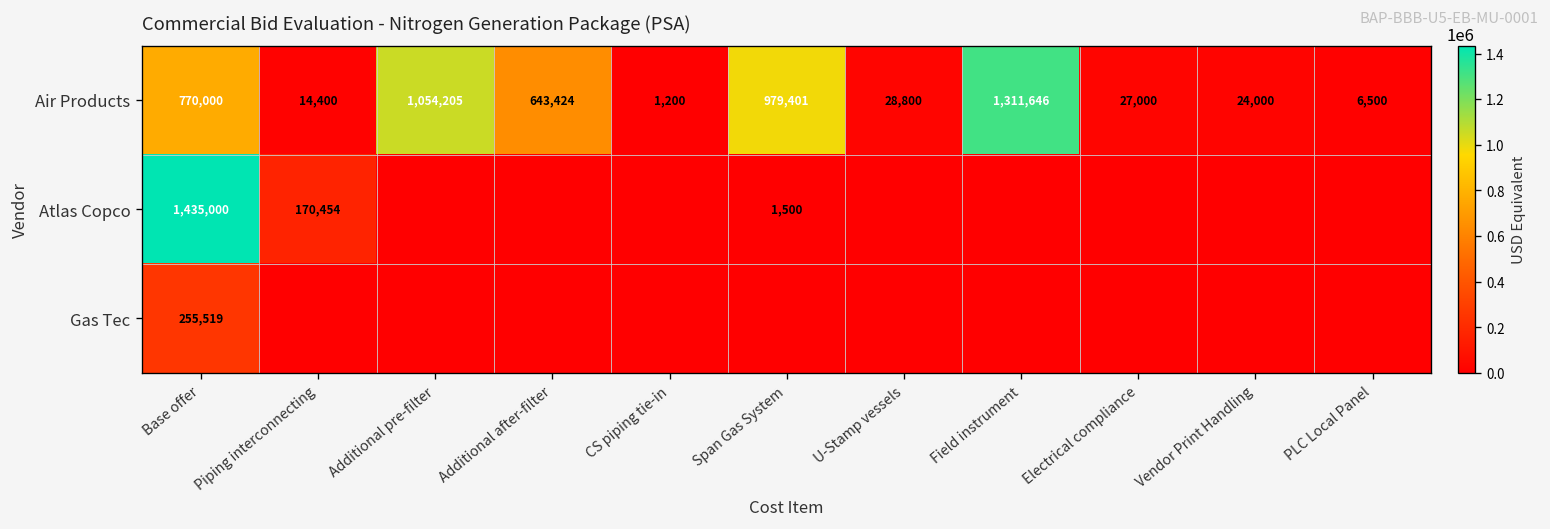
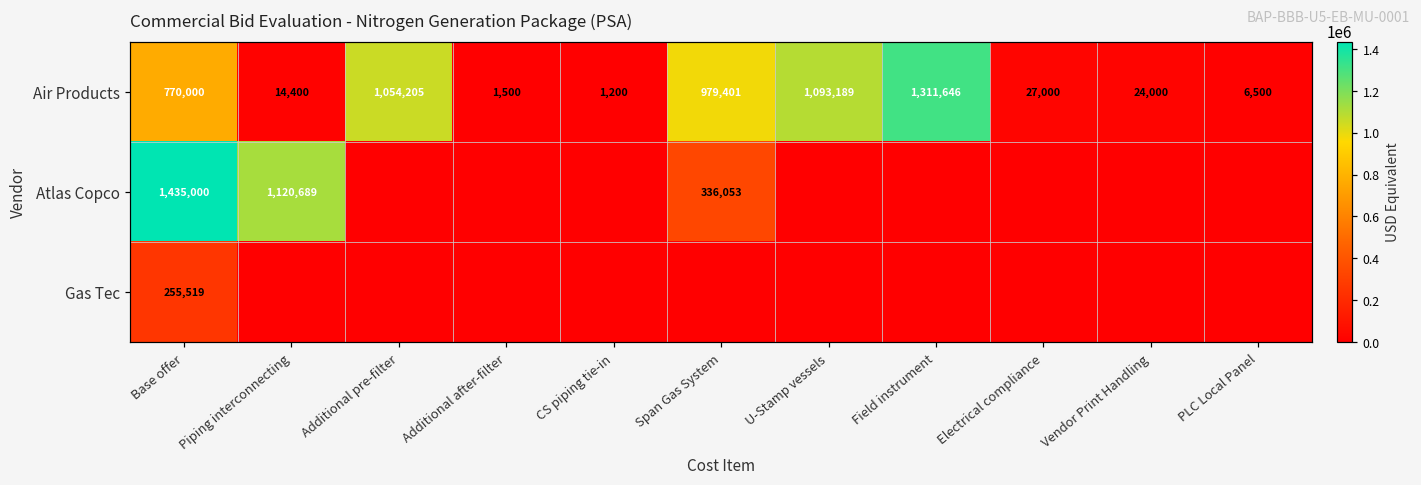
  {
    "Air Products": {
      "Base offer": "770,000",
      "Piping interconnecting": "14,400",
      "Additional pre-filter": "1,054,205",
-     "Additional after-filter": "643,424",
+     "Additional after-filter": "1,500",
      "CS piping tie-in": "1,200",
      "Span Gas System": "979,401",
-     "U-Stamp vessels": "28,800",
+     "U-Stamp vessels": "1,093,189",
      "Field instrument": "1,311,646",
      "Electrical compliance": "27,000",
      "Vendor Print Handling": "24,000",
      "PLC Local Panel": "6,500"
    },
    "Atlas Copco": {
      "Base offer": "1,435,000",
-     "Piping interconnecting": "170,454",
-     "Span Gas System": "1,500"
+     "Piping interconnecting": "1,120,689",
+     "Span Gas System": "336,053"
    },
    "Gas Tec": {
      "Base offer": "255,519"
    }
  }
